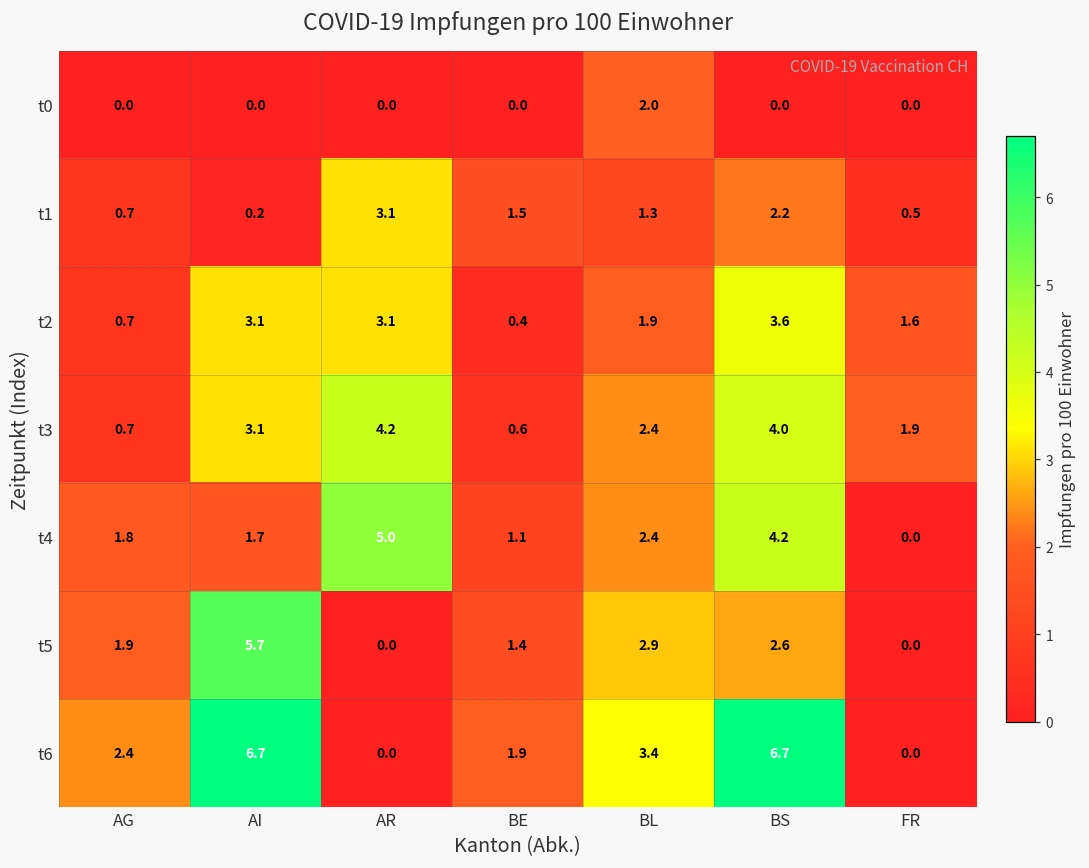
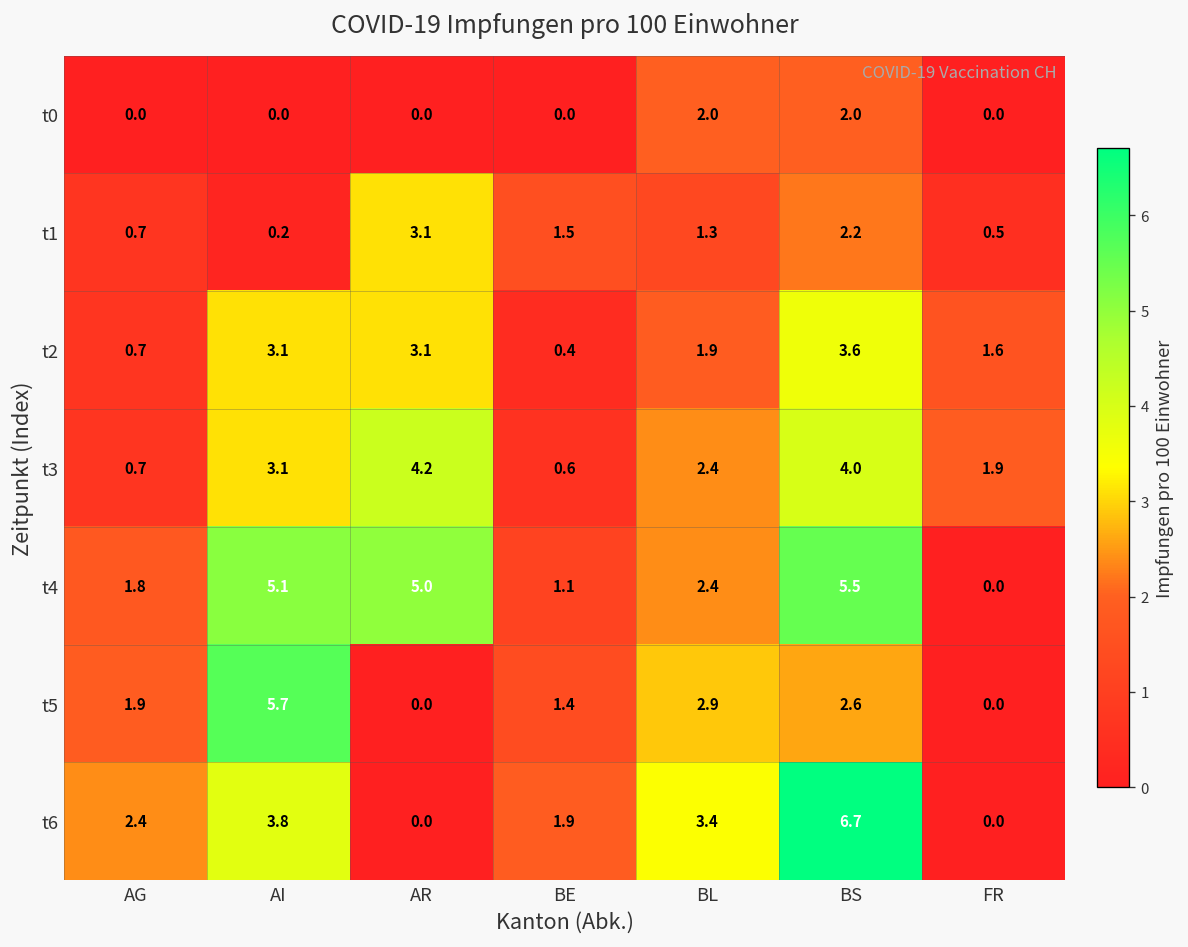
  {
    "t0": {
      "AG": 0.0,
      "AI": 0.0,
      "AR": 0.0,
      "BE": 0.0,
      "BL": 2.0,
-     "BS": 0.0
+     "BS": 2.0
    },
    "t1": {
      "AG": 0.7,
      "AI": 0.2,
      "AR": 3.1,
      "BE": 1.5,
      "BL": 1.3,
      "BS": 2.2,
      "FR": 0.5
    },
    "t2": {
      "AG": 0.7,
      "AI": 3.1,
      "AR": 3.1,
      "BE": 0.4,
      "BL": 1.9,
      "BS": 3.6,
      "FR": 1.6
    },
    "t3": {
      "AG": 0.7,
      "AI": 3.1,
      "AR": 4.2,
      "BE": 0.6,
      "BL": 2.4,
      "BS": 4.0,
      "FR": 1.9
    },
    "t4": {
      "AG": 1.8,
-     "AI": 1.7,
+     "AI": 5.1,
      "AR": 5.0,
      "BE": 1.1,
      "BL": 2.4,
-     "BS": 4.2,
+     "BS": 5.5,
      "FR": 0.0
    },
    "t5": {
      "AG": 1.9,
      "AI": 5.7,
      "AR": 0.0,
      "BE": 1.4,
      "BL": 2.9,
      "BS": 2.6,
      "FR": 0.0
    },
    "t6": {
      "AG": 2.4,
-     "AI": 6.7,
+     "AI": 3.8,
      "AR": 0.0,
      "BE": 1.9,
      "BL": 3.4,
      "BS": 6.7,
      "FR": 0.0
    }
  }
